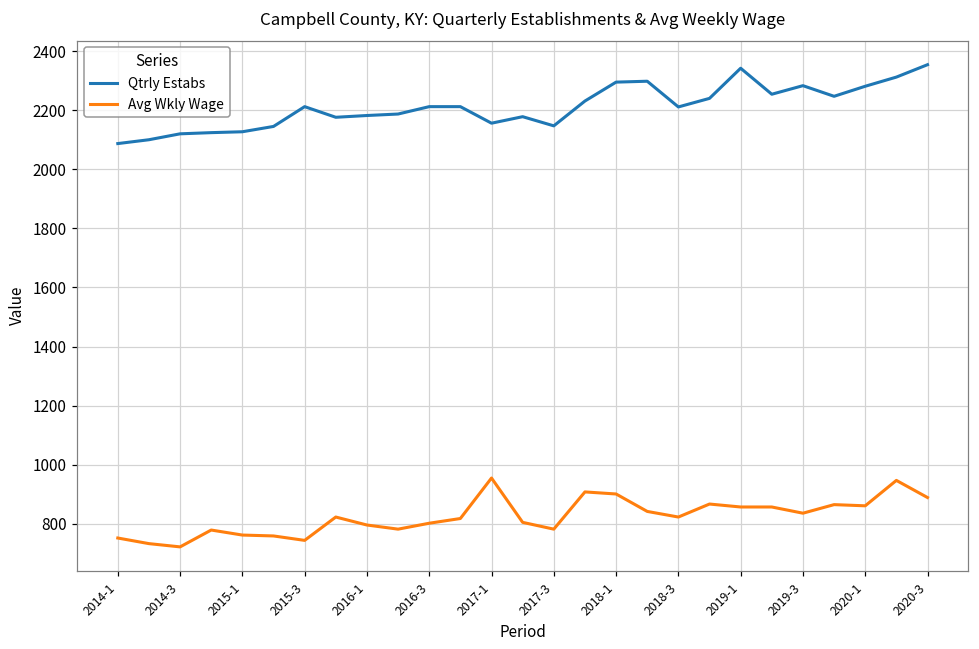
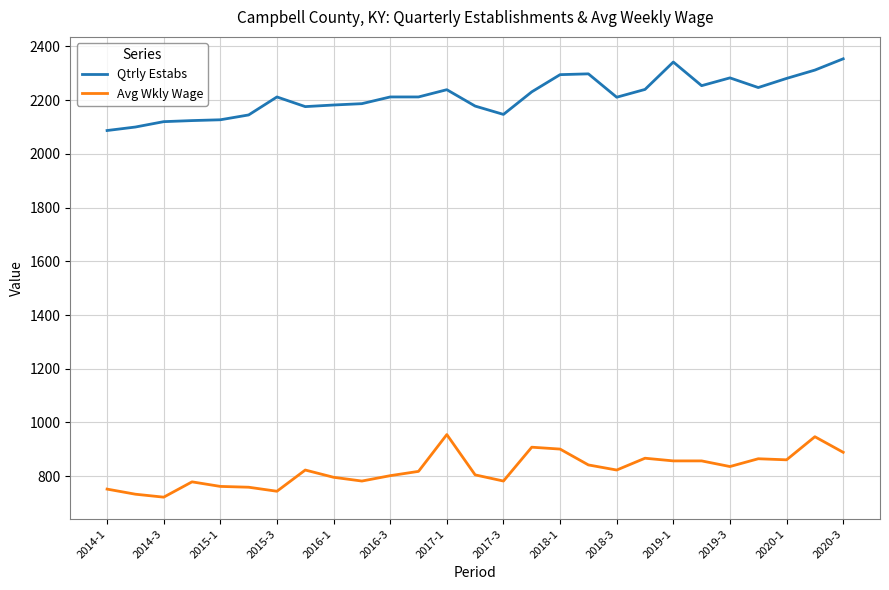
  {
    "Qtrly Estabs": {
      "2014-1": 2090,
      "2014-3": 2120,
      "2015-1": 2130,
      "2015-3": 2210,
      "2016-1": 2180,
      "2016-3": 2210,
-     "2017-1": 2160,
+     "2017-1": 2240,
      "2017-3": 2150,
      "2018-1": 2300,
      "2018-3": 2210,
      "2019-1": 2340,
      "2019-3": 2280,
      "2020-1": 2280,
      "2020-3": 2350
    },
    "Avg Wkly Wage": {
      "2014-1": 750,
      "2014-3": 720,
      "2015-1": 760,
      "2015-3": 740,
      "2016-1": 800,
      "2016-3": 800,
      "2017-1": 960,
      "2017-3": 780,
      "2018-1": 900,
      "2018-3": 820,
      "2019-1": 860,
      "2019-3": 840,
      "2020-1": 860,
      "2020-3": 890
    }
  }
